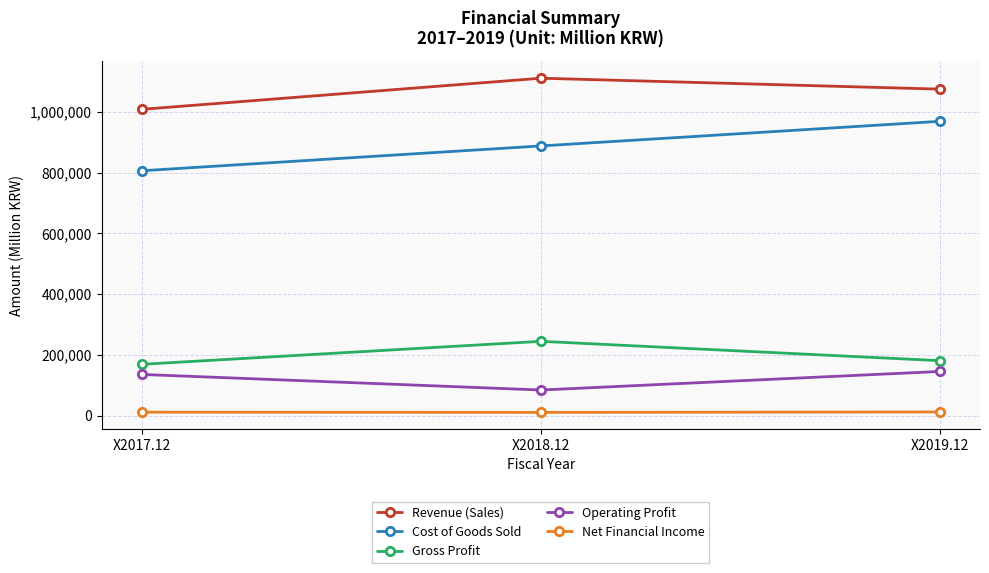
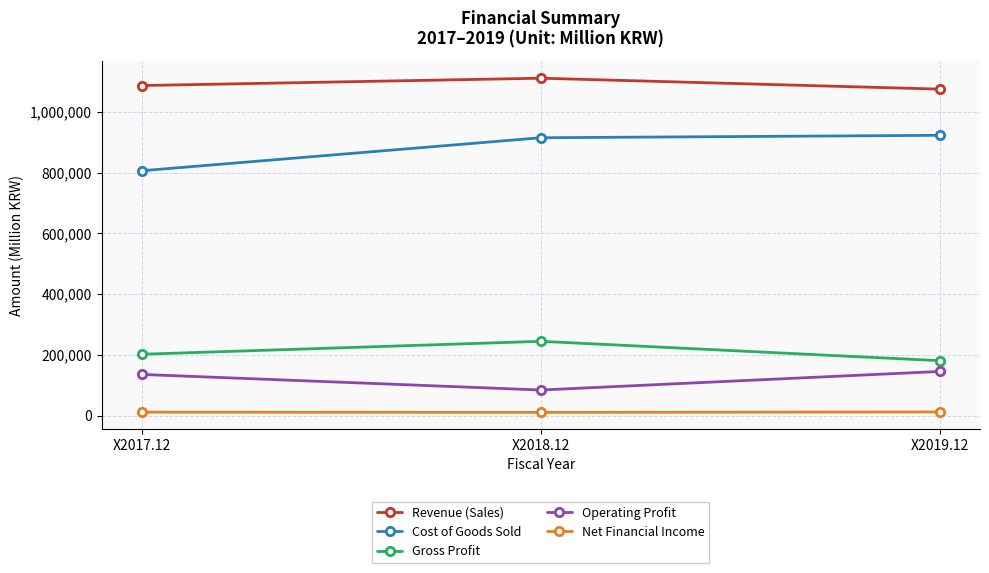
  {
    "Revenue (Sales)": {
-     "X2017.12": "1,010,000",
+     "X2017.12": "1,090,000",
      "X2018.12": "1,110,000",
      "X2019.12": "1,070,000"
    },
    "Cost of Goods Sold": {
      "X2017.12": "810,000",
-     "X2018.12": "890,000",
-     "X2019.12": "970,000"
+     "X2018.12": "910,000",
+     "X2019.12": "920,000"
    },
    "Gross Profit": {
-     "X2017.12": "170,000",
+     "X2017.12": "200,000",
      "X2018.12": "240,000",
      "X2019.12": "180,000"
    },
    "Operating Profit": {
      "X2017.12": "140,000",
      "X2018.12": "80,000",
      "X2019.12": "150,000"
    },
    "Net Financial Income": {
      "X2017.12": "10,000",
      "X2018.12": "10,000",
      "X2019.12": "10,000"
    }
  }
